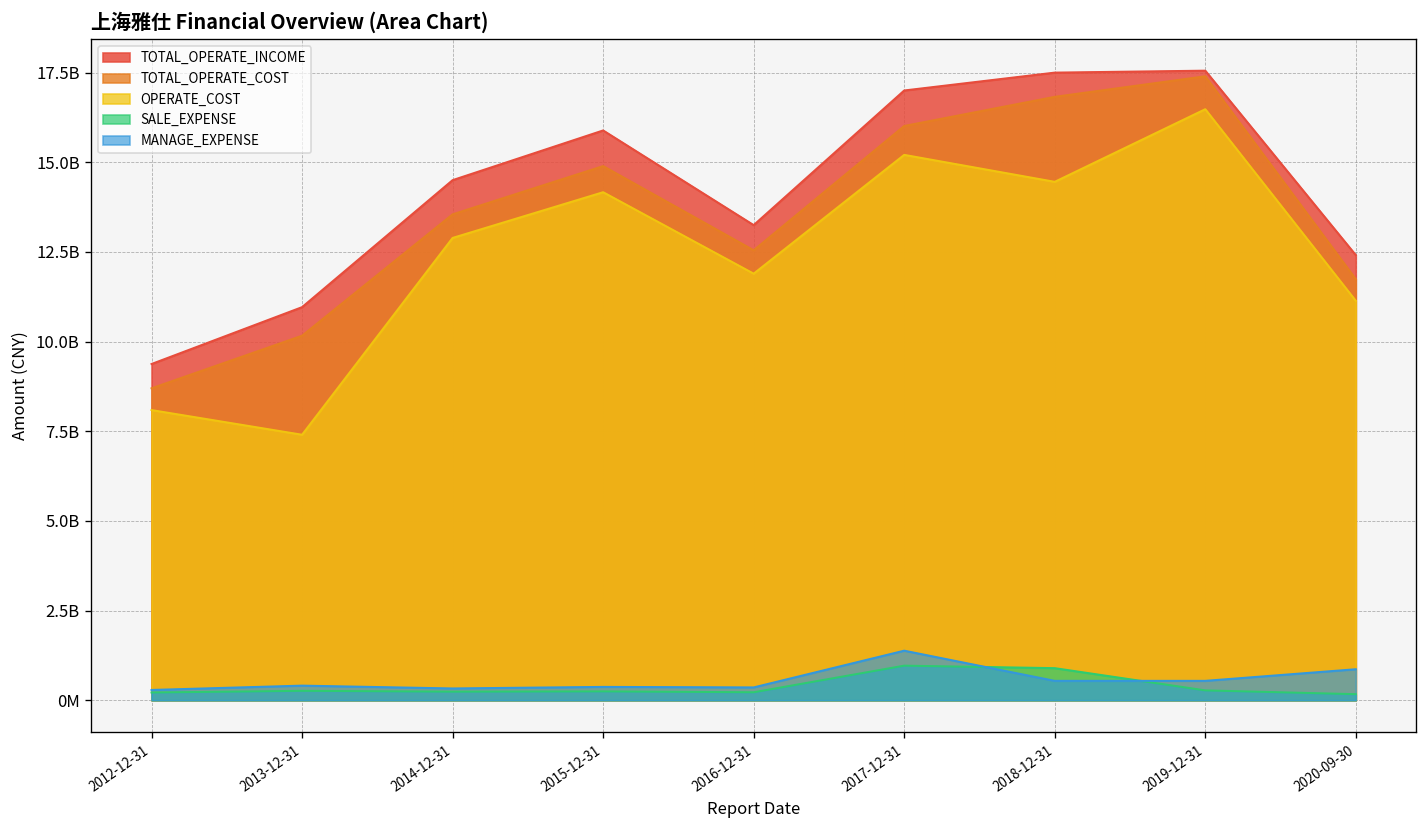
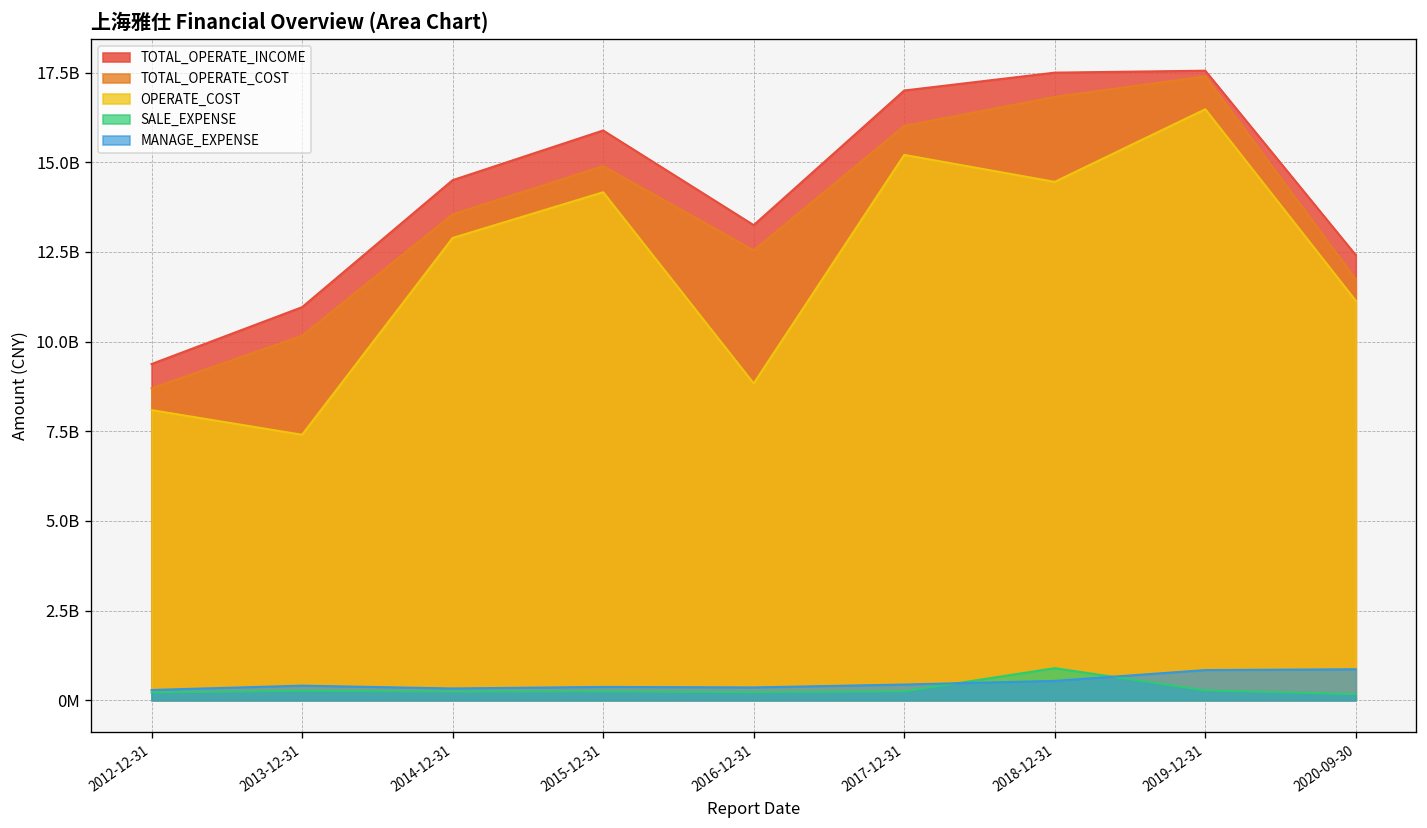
  {
    "OPERATE_COST": {
      "2012-12-31": 8100000000,
      "2013-12-31": 7400000000,
      "2014-12-31": 12900000000,
      "2015-12-31": 14200000000,
-     "2016-12-31": 11900000000,
+     "2016-12-31": 8800000000,
      "2017-12-31": 15200000000,
      "2018-12-31": 14500000000,
      "2019-12-31": 16500000000,
      "2020-09-30": 11100000000
    },
    "SALE_EXPENSE": {
      "2013-12-31": 300000000,
      "2014-12-31": 200000000,
      "2015-12-31": 200000000,
      "2016-12-31": 200000000,
-     "2017-12-31": 1000000000,
+     "2017-12-31": 200000000,
      "2018-12-31": 900000000,
      "2019-12-31": 300000000,
      "2020-09-30": 200000000
    },
    "MANAGE_EXPENSE": {
      "2013-12-31": 400000000,
      "2014-12-31": 300000000,
      "2015-12-31": 400000000,
      "2016-12-31": 400000000,
-     "2017-12-31": 1400000000,
+     "2017-12-31": 400000000,
      "2018-12-31": 500000000,
-     "2019-12-31": 500000000,
+     "2019-12-31": 800000000,
      "2020-09-30": 900000000
    }
  }
